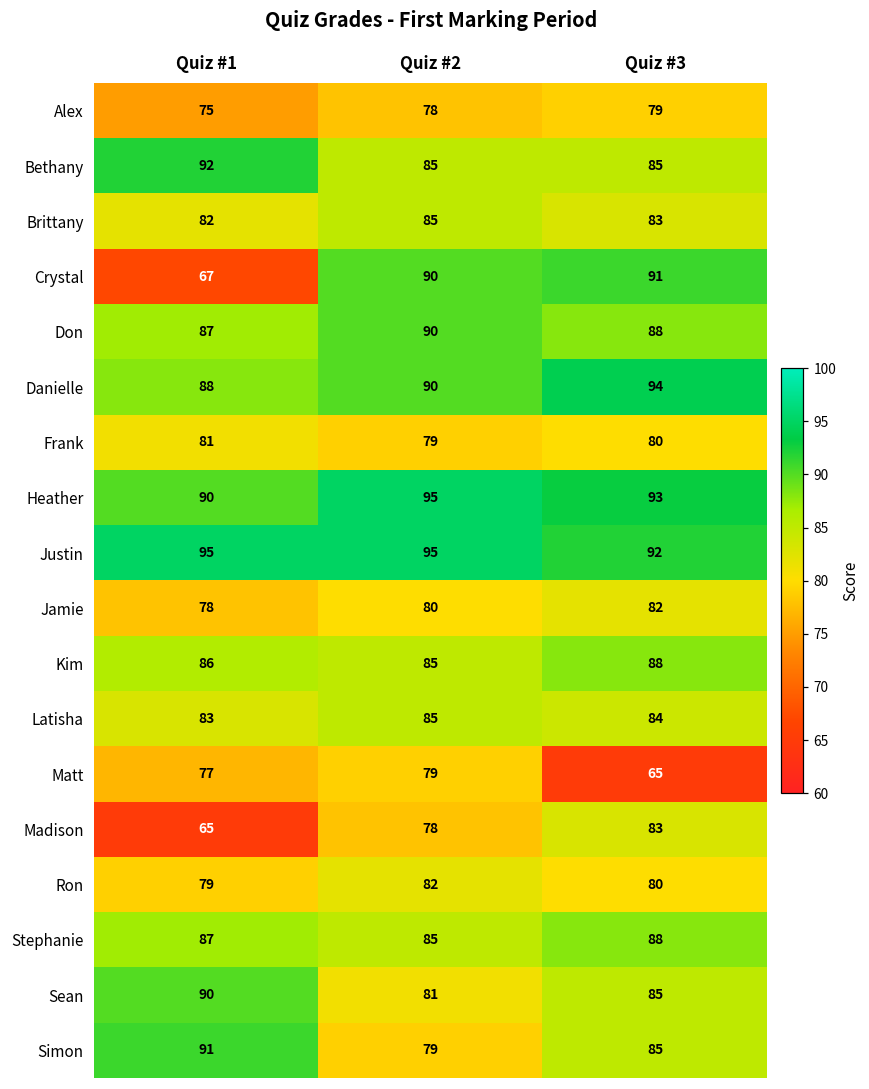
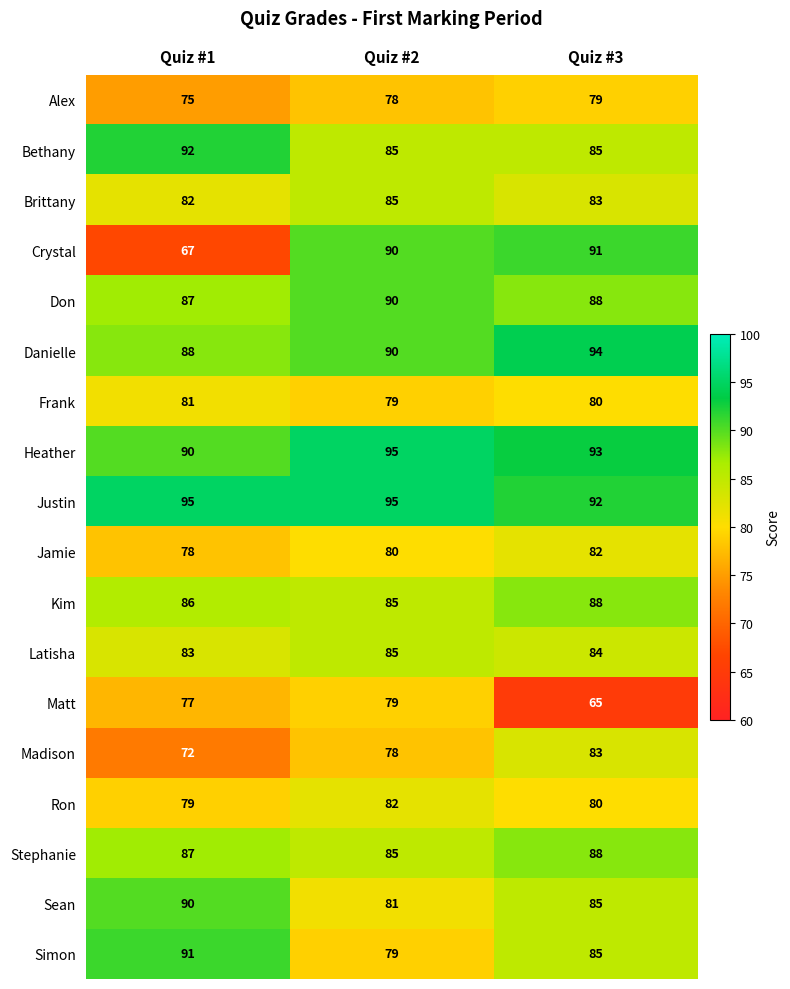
  {
    "Alex": {
      "Quiz #1": 75,
      "Quiz #2": 78,
      "Quiz #3": 79
    },
    "Bethany": {
      "Quiz #1": 92,
      "Quiz #2": 85,
      "Quiz #3": 85
    },
    "Brittany": {
      "Quiz #1": 82,
      "Quiz #2": 85,
      "Quiz #3": 83
    },
    "Crystal": {
      "Quiz #1": 67,
      "Quiz #2": 90,
      "Quiz #3": 91
    },
    "Don": {
      "Quiz #1": 87,
      "Quiz #2": 90,
      "Quiz #3": 88
    },
    "Danielle": {
      "Quiz #1": 88,
      "Quiz #2": 90,
      "Quiz #3": 94
    },
    "Frank": {
      "Quiz #1": 81,
      "Quiz #2": 79,
      "Quiz #3": 80
    },
    "Heather": {
      "Quiz #1": 90,
      "Quiz #2": 95,
      "Quiz #3": 93
    },
    "Justin": {
      "Quiz #1": 95,
      "Quiz #2": 95,
      "Quiz #3": 92
    },
    "Jamie": {
      "Quiz #1": 78,
      "Quiz #2": 80,
      "Quiz #3": 82
    },
    "Kim": {
      "Quiz #1": 86,
      "Quiz #2": 85,
      "Quiz #3": 88
    },
    "Latisha": {
      "Quiz #1": 83,
      "Quiz #2": 85,
      "Quiz #3": 84
    },
    "Matt": {
      "Quiz #1": 77,
      "Quiz #2": 79,
      "Quiz #3": 65
    },
    "Madison": {
-     "Quiz #1": 65,
+     "Quiz #1": 72,
      "Quiz #2": 78,
      "Quiz #3": 83
    },
    "Ron": {
      "Quiz #1": 79,
      "Quiz #2": 82,
      "Quiz #3": 80
    },
    "Stephanie": {
      "Quiz #1": 87,
      "Quiz #2": 85,
      "Quiz #3": 88
    },
    "Sean": {
      "Quiz #1": 90,
      "Quiz #2": 81,
      "Quiz #3": 85
    },
    "Simon": {
      "Quiz #1": 91,
      "Quiz #2": 79,
      "Quiz #3": 85
    }
  }
